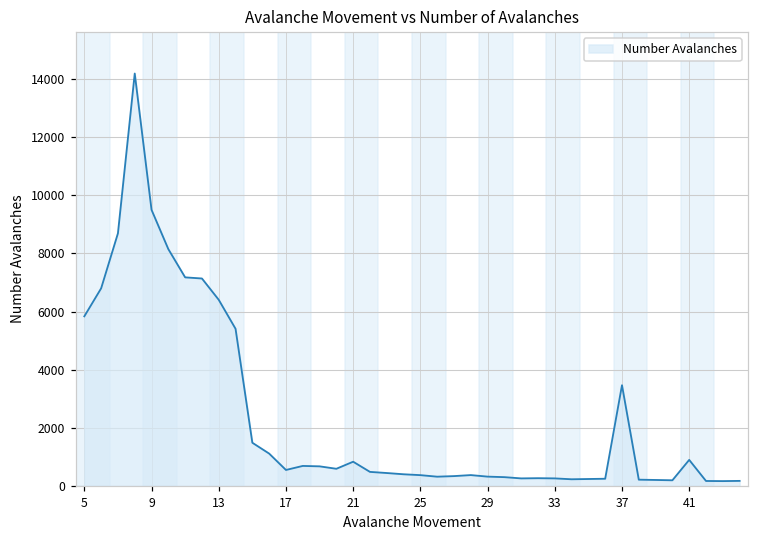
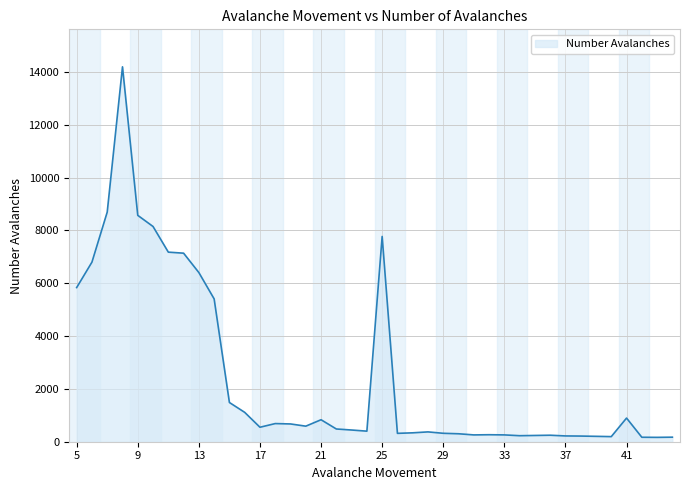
  {
    "5": 5800,
-   "9": 9500,
+   "9": 8600,
    "13": 6400,
    "17": 500,
    "21": 800,
-   "25": 400,
+   "25": 7800,
    "29": 300,
    "33": 300,
-   "37": 3500,
+   "37": 200,
    "41": 900
  }
